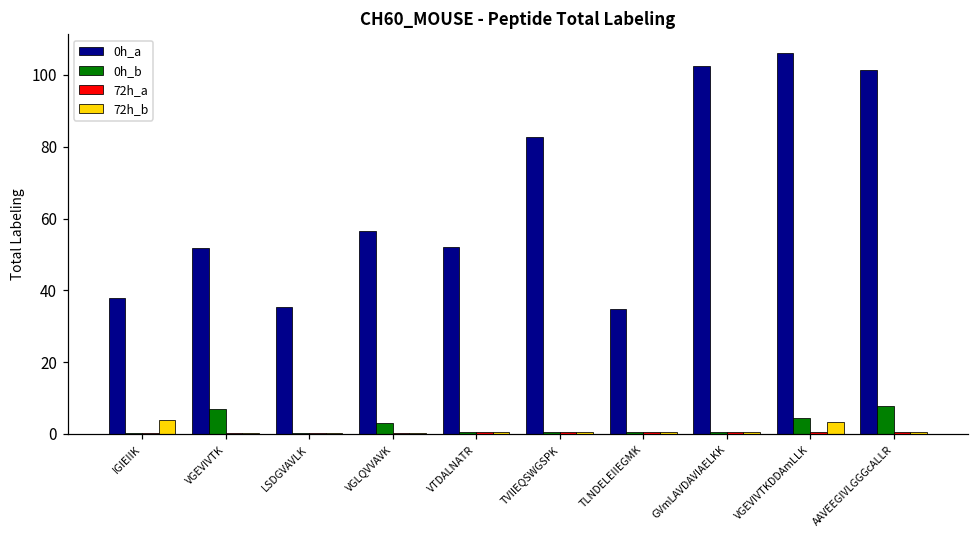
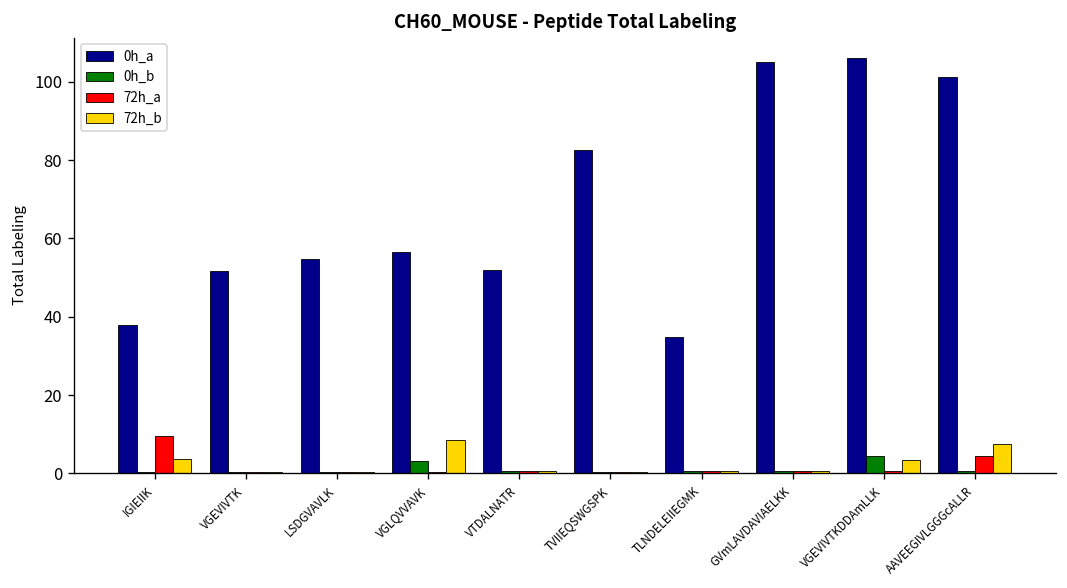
  {
    "0h_a": {
      "IGIEIIK": 38,
      "VGEVIVTK": 52,
-     "LSDGVAVLK": 35,
+     "LSDGVAVLK": 55,
      "VGLQVVAVK": 57,
      "VTDALNATR": 52,
      "TVIIEQSWGSPK": 83,
      "TLNDELEIIEGMK": 35,
-     "GVmLAVDAVIAELKK": 103,
+     "GVmLAVDAVIAELKK": 105,
      "VGEVIVTKDDAmLLK": 106,
      "AAVEEGIVLGGGcALLR": 101
    },
    "0h_b": {
-     "VGEVIVTK": 7,
+     "VGEVIVTK": 0,
      "VGLQVVAVK": 3,
      "VGEVIVTKDDAmLLK": 4,
-     "AAVEEGIVLGGGcALLR": 8
+     "AAVEEGIVLGGGcALLR": 0
    },
    "72h_a": {
-     "IGIEIIK": 0,
-     "AAVEEGIVLGGGcALLR": 0
+     "IGIEIIK": 9,
+     "AAVEEGIVLGGGcALLR": 4
    },
    "72h_b": {
      "IGIEIIK": 4,
-     "VGLQVVAVK": 0,
+     "VGLQVVAVK": 9,
      "VGEVIVTKDDAmLLK": 3,
-     "AAVEEGIVLGGGcALLR": 1
+     "AAVEEGIVLGGGcALLR": 8
    }
  }
